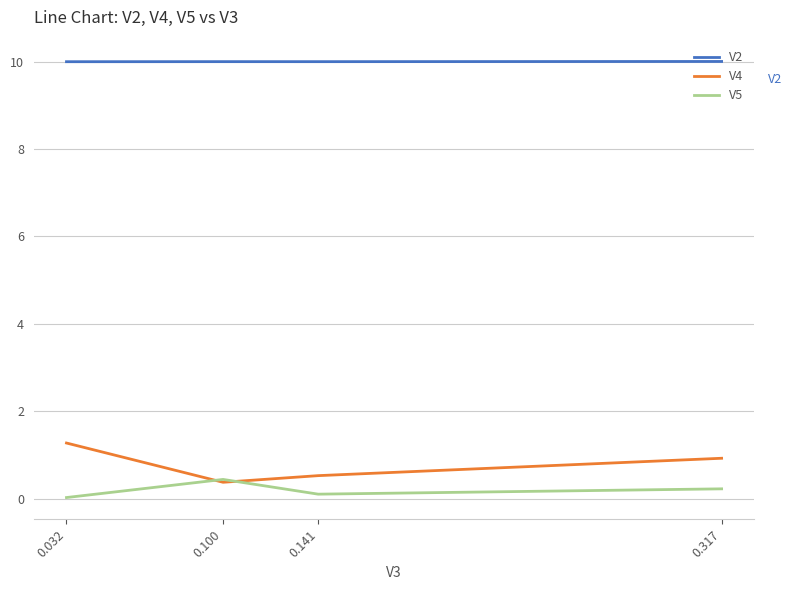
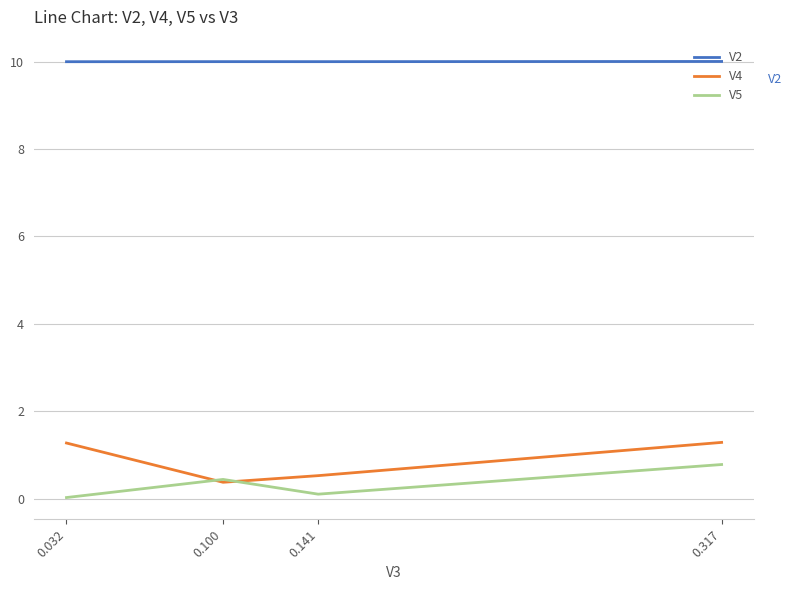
  {
    "V2": {
      "0.032": 10.0,
      "0.100": 10.0,
      "0.141": 10.0,
      "0.317": 10.0
    },
    "V4": {
      "0.032": 1.3,
      "0.100": 0.4,
      "0.141": 0.5,
-     "0.317": 0.9
+     "0.317": 1.3
    },
    "V5": {
      "0.032": 0.0,
      "0.100": 0.4,
      "0.141": 0.1,
-     "0.317": 0.2
+     "0.317": 0.8
    }
  }
